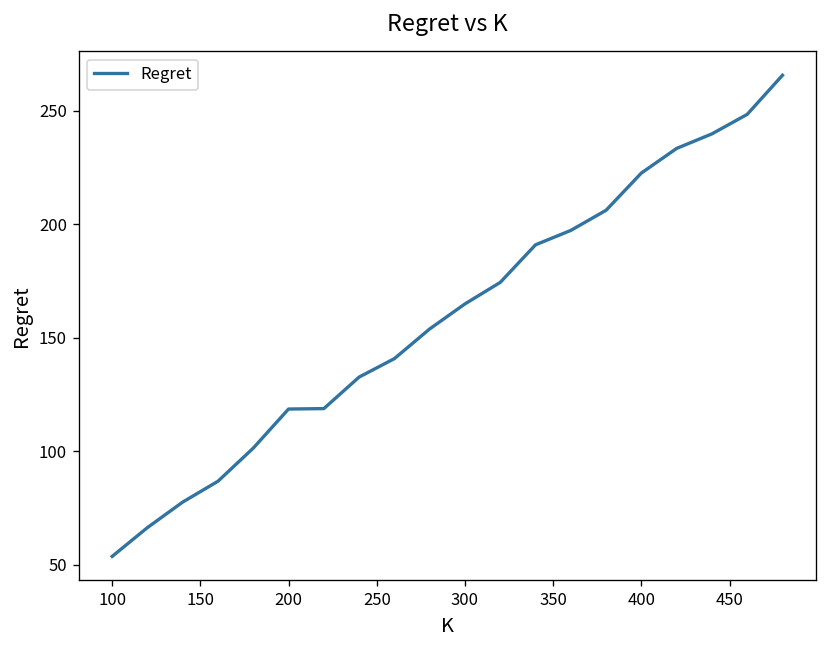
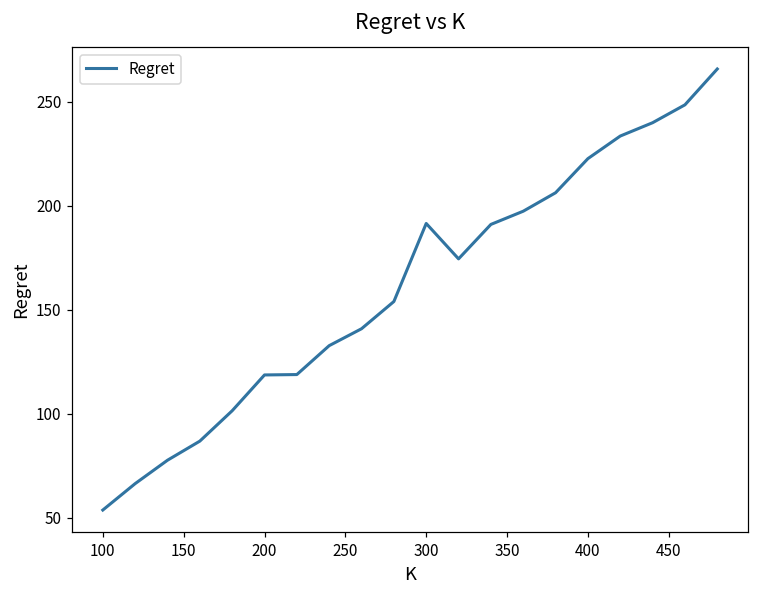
  {
    "100": 54,
    "200": 119,
-   "300": 165,
+   "300": 191,
    "400": 223
  }
